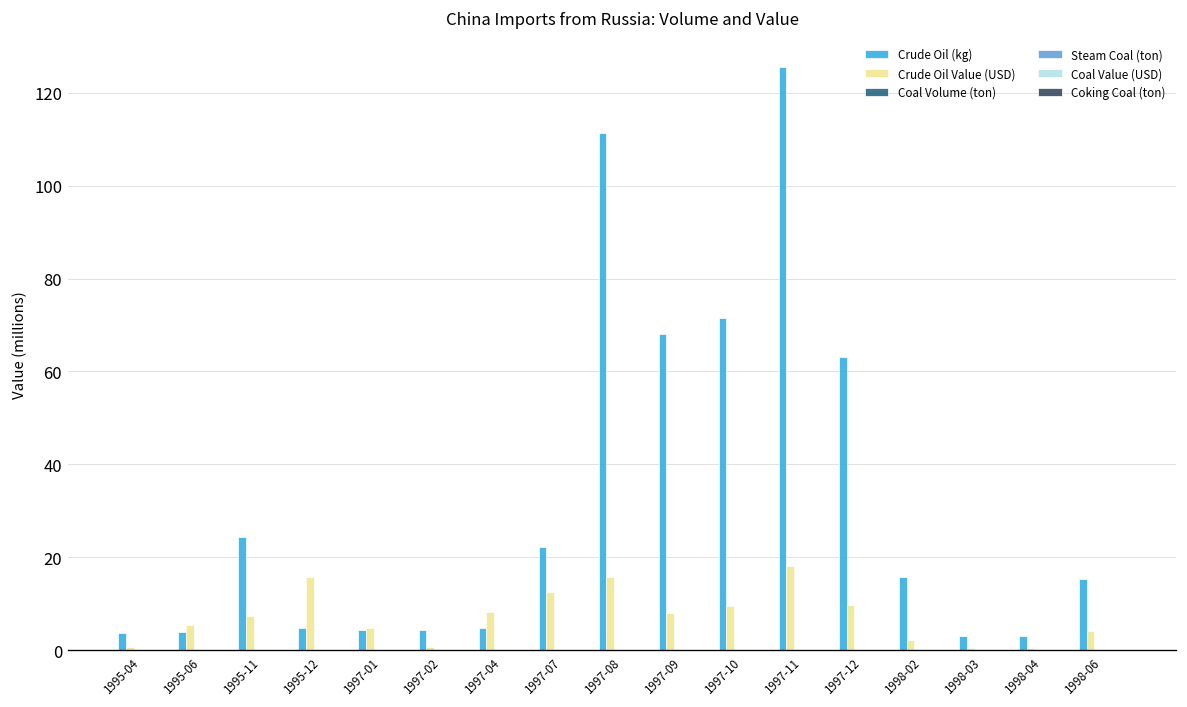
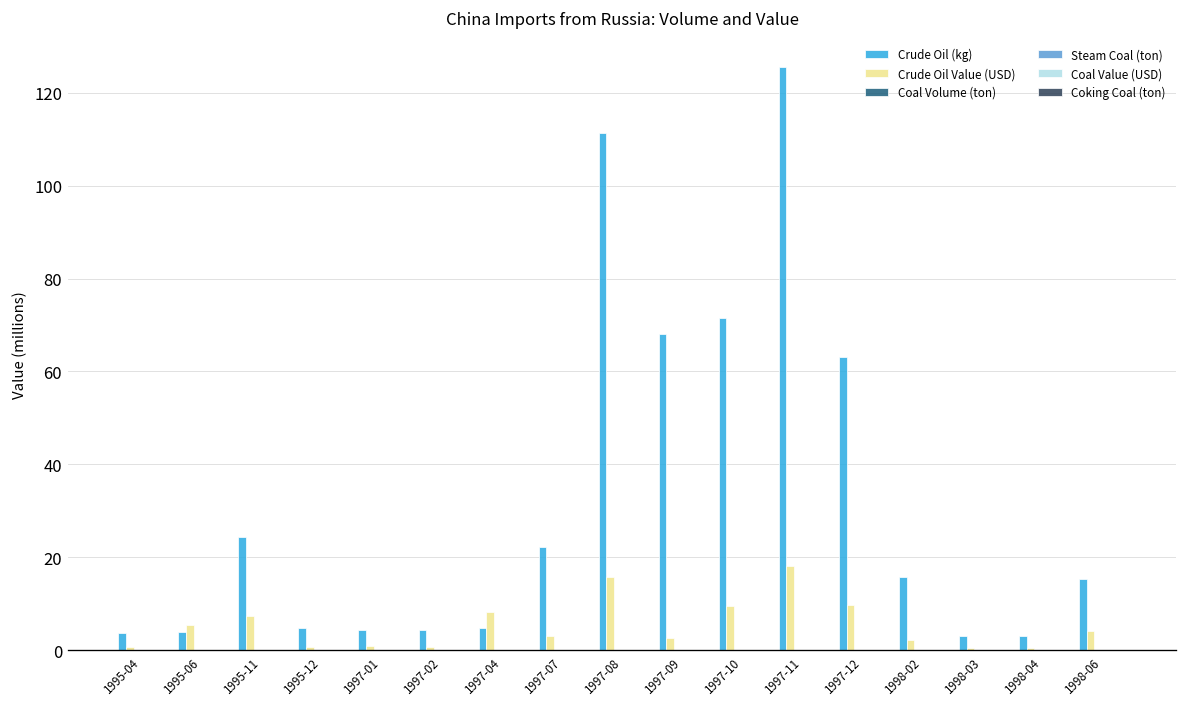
  {
    "Crude Oil Value (USD)": {
      "1995-06": 5,
      "1995-11": 7,
-     "1995-12": 16,
-     "1997-01": 5,
+     "1995-12": 1,
+     "1997-01": 1,
      "1997-02": 1,
      "1997-04": 8,
-     "1997-07": 13,
+     "1997-07": 3,
      "1997-08": 16,
-     "1997-09": 8,
+     "1997-09": 3,
      "1997-10": 10,
      "1997-11": 18,
      "1997-12": 10,
      "1998-02": 2,
      "1998-06": 4
    },
    "Coal Value (USD)": {
      "1995-04": 0,
      "1995-06": 0,
      "1995-11": 0,
      "1995-12": 0,
      "1997-01": 0,
      "1997-02": 0,
      "1997-04": 0,
      "1997-07": 0,
      "1997-08": 0,
      "1997-09": 0,
      "1997-10": 0,
      "1997-11": 0,
      "1997-12": 0,
      "1998-02": 0,
      "1998-03": 0,
      "1998-04": 0,
      "1998-06": 0
    }
  }
